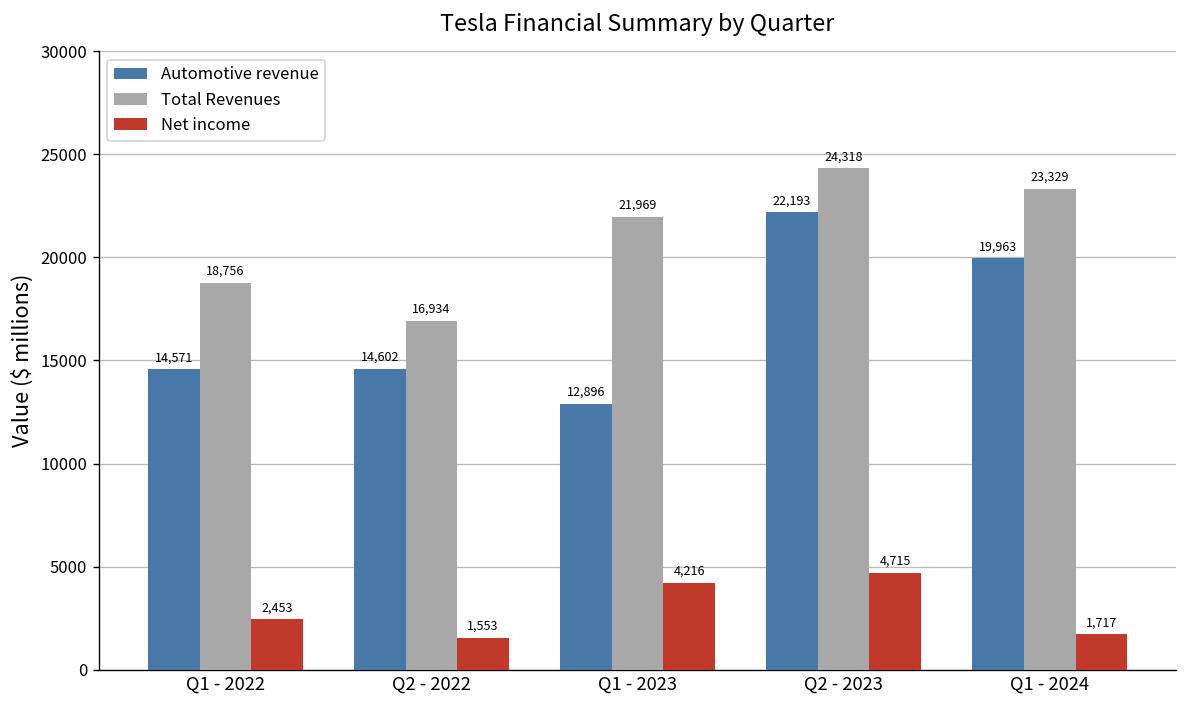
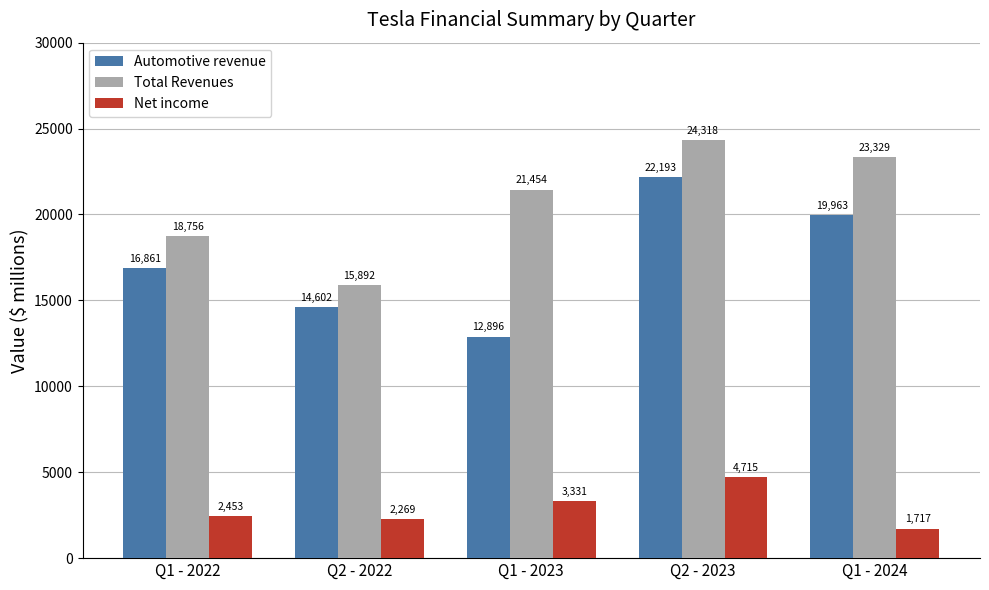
  {
    "Automotive revenue": {
-     "Q1 - 2022": "14,571",
+     "Q1 - 2022": "16,861",
      "Q2 - 2022": "14,602",
      "Q1 - 2023": "12,896",
      "Q2 - 2023": "22,193",
      "Q1 - 2024": "19,963"
    },
    "Total Revenues": {
      "Q1 - 2022": "18,756",
-     "Q2 - 2022": "16,934",
-     "Q1 - 2023": "21,969",
+     "Q2 - 2022": "15,892",
+     "Q1 - 2023": "21,454",
      "Q2 - 2023": "24,318",
      "Q1 - 2024": "23,329"
    },
    "Net income": {
      "Q1 - 2022": "2,453",
-     "Q2 - 2022": "1,553",
-     "Q1 - 2023": "4,216",
+     "Q2 - 2022": "2,269",
+     "Q1 - 2023": "3,331",
      "Q2 - 2023": "4,715",
      "Q1 - 2024": "1,717"
    }
  }
